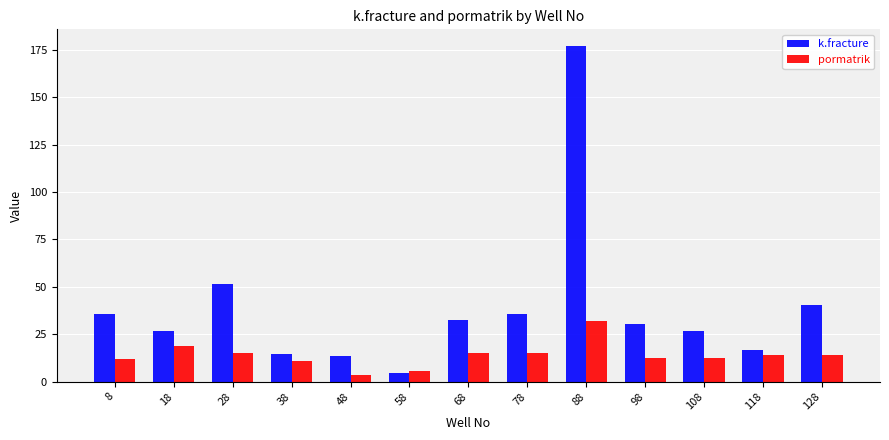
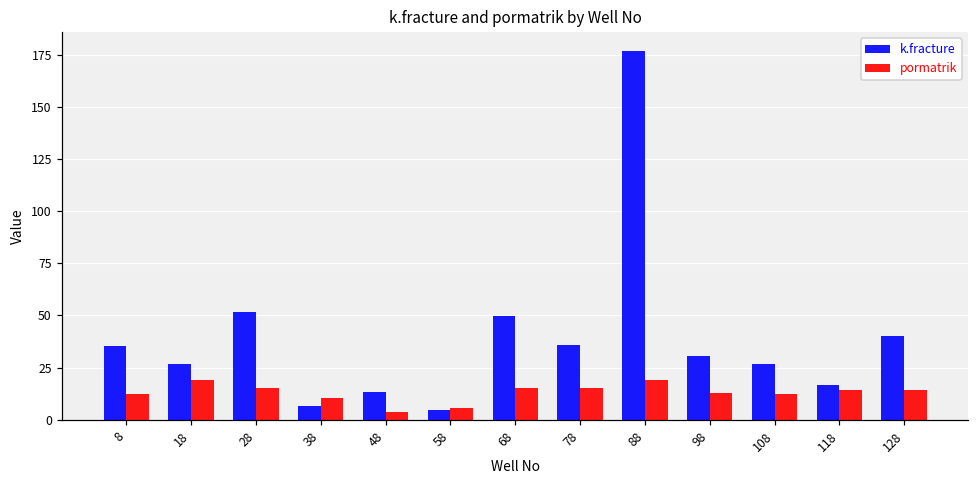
  {
    "k.fracture": {
      "8": 35,
      "18": 27,
      "28": 52,
-     "38": 14,
+     "38": 7,
      "48": 13,
      "58": 5,
-     "68": 32,
+     "68": 50,
      "78": 36,
      "88": 177,
      "98": 30,
      "108": 27,
      "118": 17,
      "128": 40
    },
    "pormatrik": {
      "8": 12,
      "18": 19,
      "28": 15,
      "38": 11,
      "48": 4,
      "58": 6,
      "68": 15,
      "78": 15,
-     "88": 32,
+     "88": 19,
      "98": 13,
      "108": 12,
      "118": 14,
      "128": 14
    }
  }
